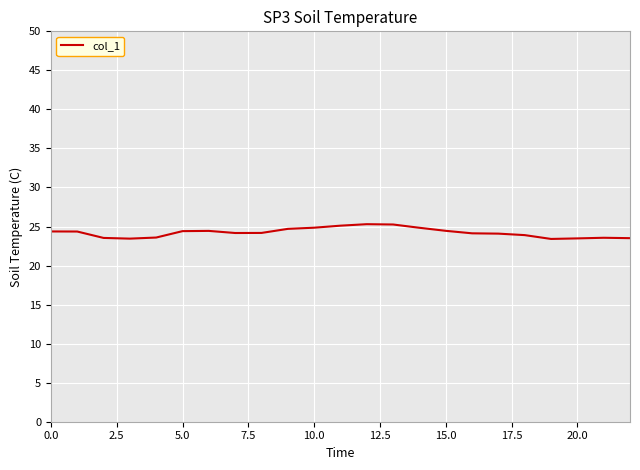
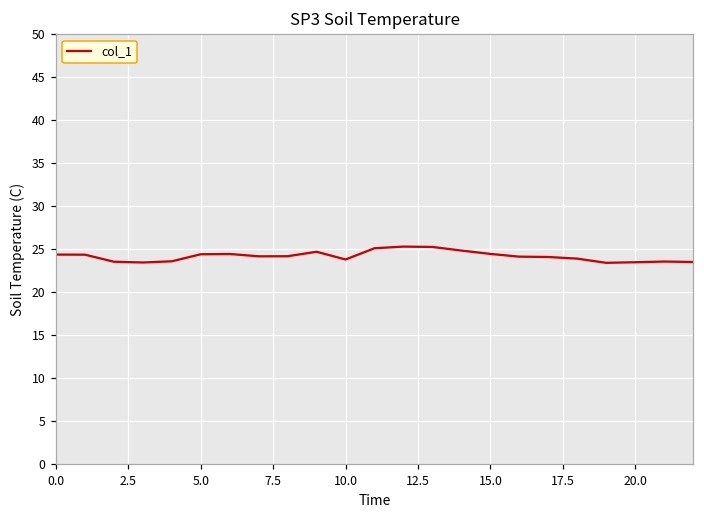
  {
    "0.0": 24,
    "5.0": 24,
-   "10.0": 25,
+   "10.0": 24,
    "15.0": 24,
    "20.0": 23
  }
